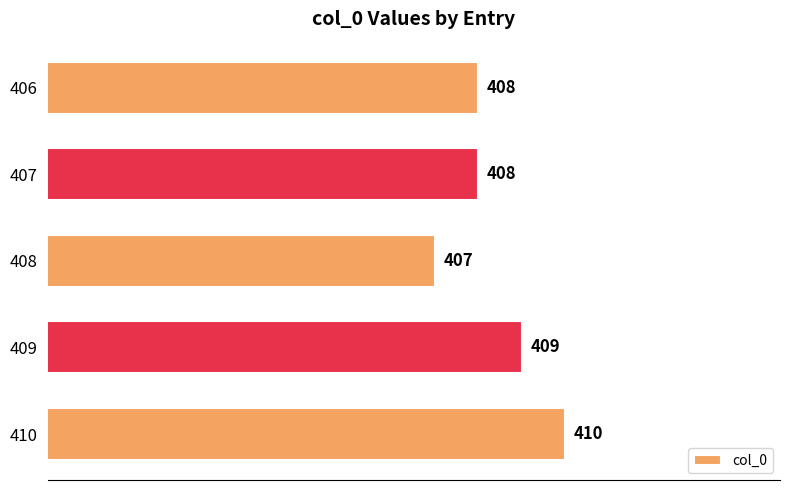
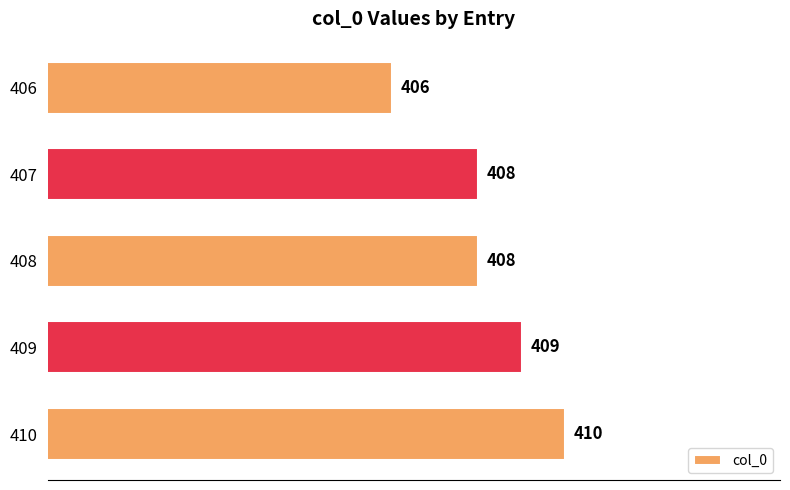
  {
-   "406": 408,
+   "406": 406,
    "407": 408,
-   "408": 407,
+   "408": 408,
    "409": 409,
    "410": 410
  }
